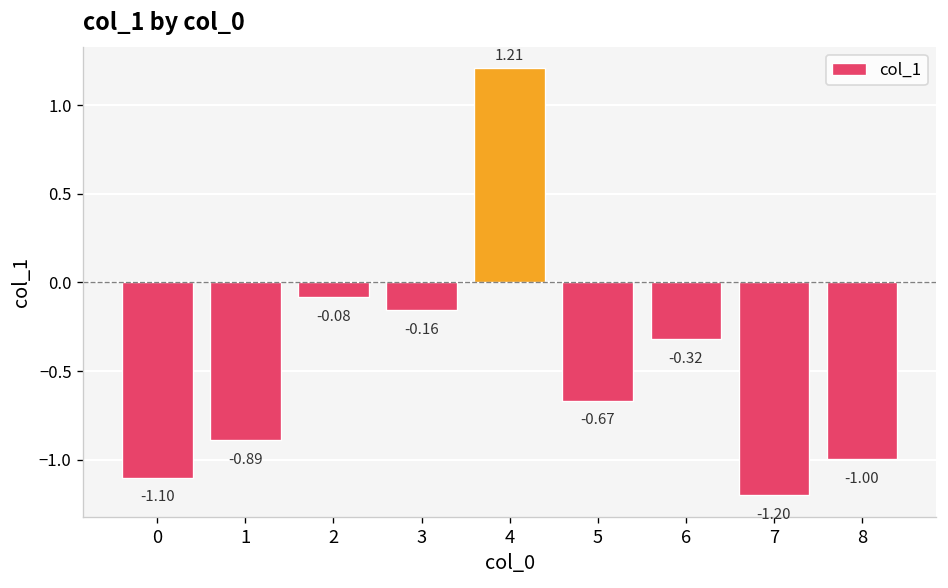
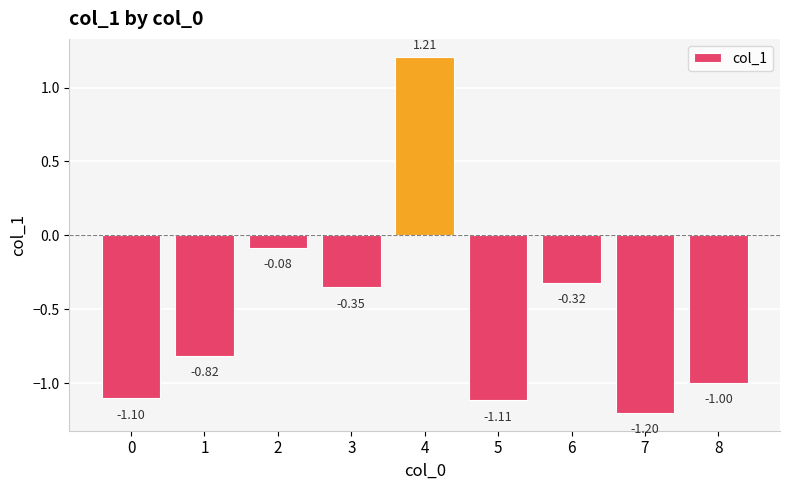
  {
    "0": -1.10,
-   "1": -0.89,
+   "1": -0.82,
    "2": -0.08,
-   "3": -0.16,
+   "3": -0.35,
    "4": 1.21,
-   "5": -0.67,
+   "5": -1.11,
    "6": -0.32,
    "7": -1.20,
    "8": -1.00
  }
